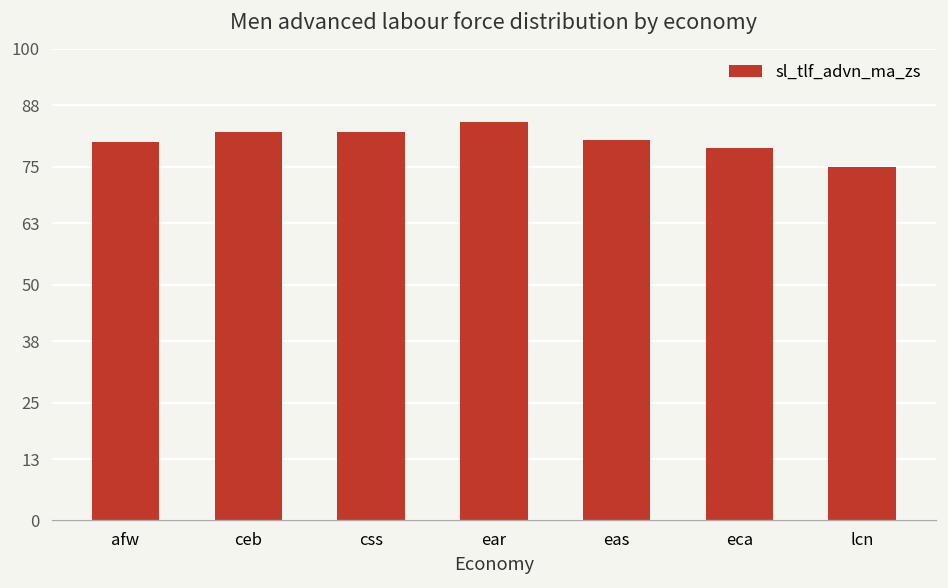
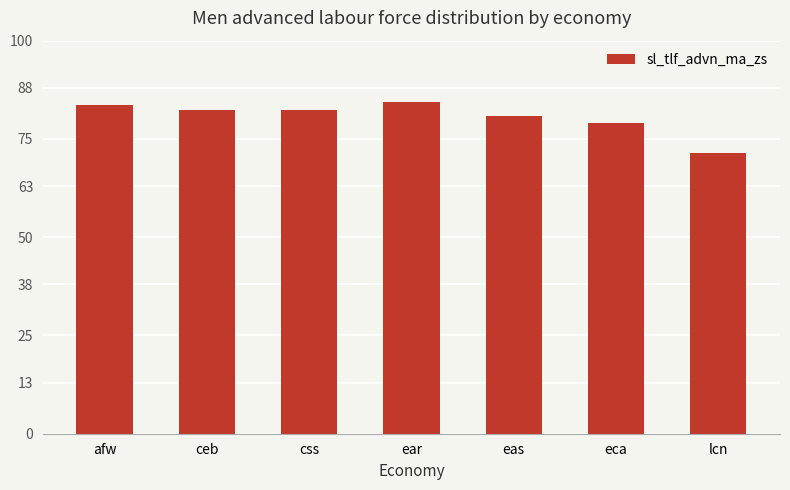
  {
-   "afw": 80,
+   "afw": 84,
    "ceb": 82,
    "css": 82,
    "ear": 84,
    "eas": 81,
    "eca": 79,
-   "lcn": 75
+   "lcn": 72
  }
